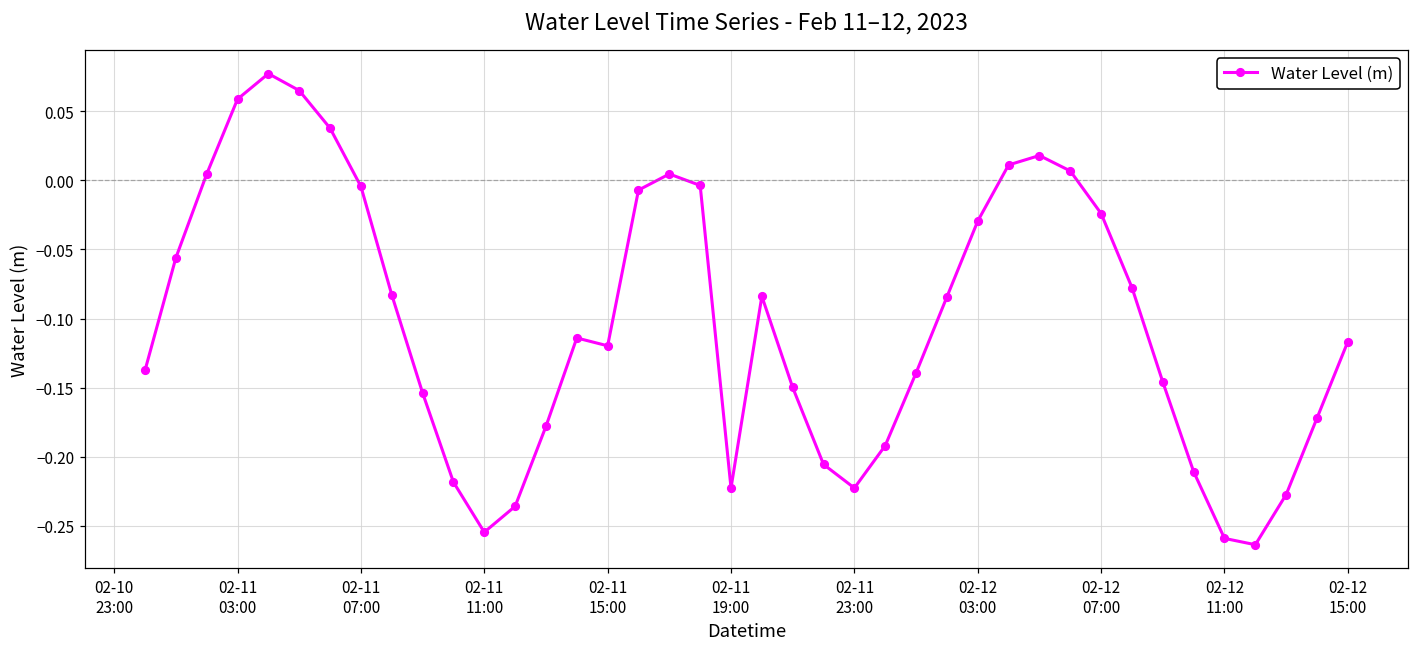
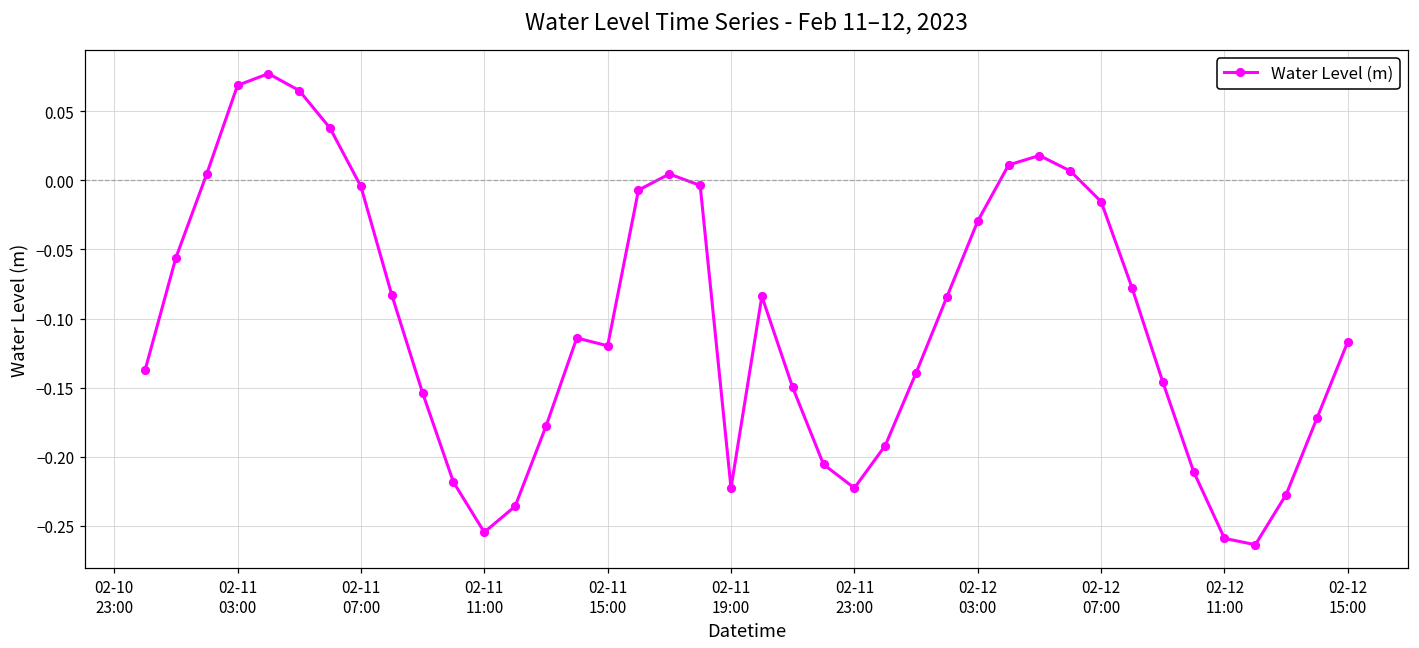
  {
-   "02-11 03:00": 0.059,
+   "02-11 03:00": 0.069,
    "02-11 07:00": -0.004,
    "02-11 11:00": -0.254,
    "02-11 15:00": -0.120,
    "02-11 19:00": -0.222,
    "02-11 23:00": -0.223,
    "02-12 03:00": -0.029,
-   "02-12 07:00": -0.024,
+   "02-12 07:00": -0.015,
    "02-12 11:00": -0.259,
    "02-12 15:00": -0.117
  }
